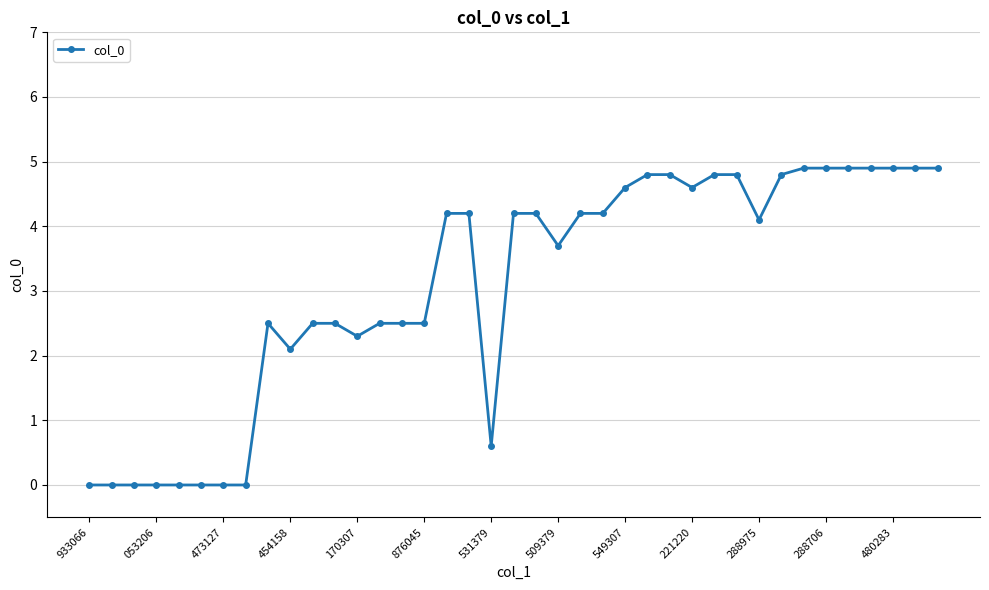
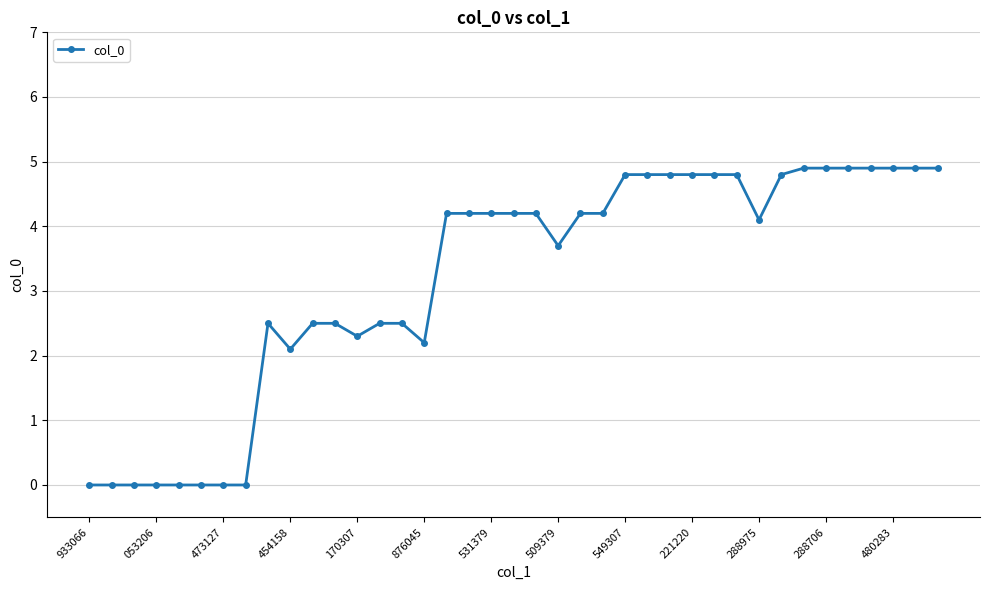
  {
    "933066": 0.0,
    "053206": 0.0,
    "473127": 0.0,
    "454158": 2.1,
    "170307": 2.3,
-   "876045": 2.5,
-   "531379": 0.6,
+   "876045": 2.2,
+   "531379": 4.2,
    "509379": 3.7,
-   "549307": 4.6,
-   "221220": 4.6,
+   "549307": 4.8,
+   "221220": 4.8,
    "288975": 4.1,
    "288706": 4.9,
    "480283": 4.9
  }
